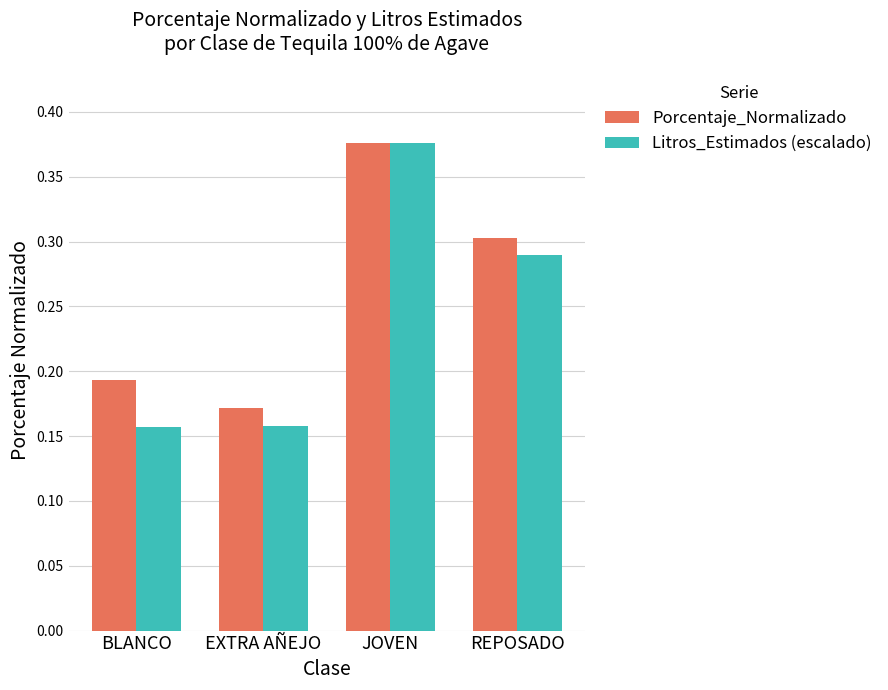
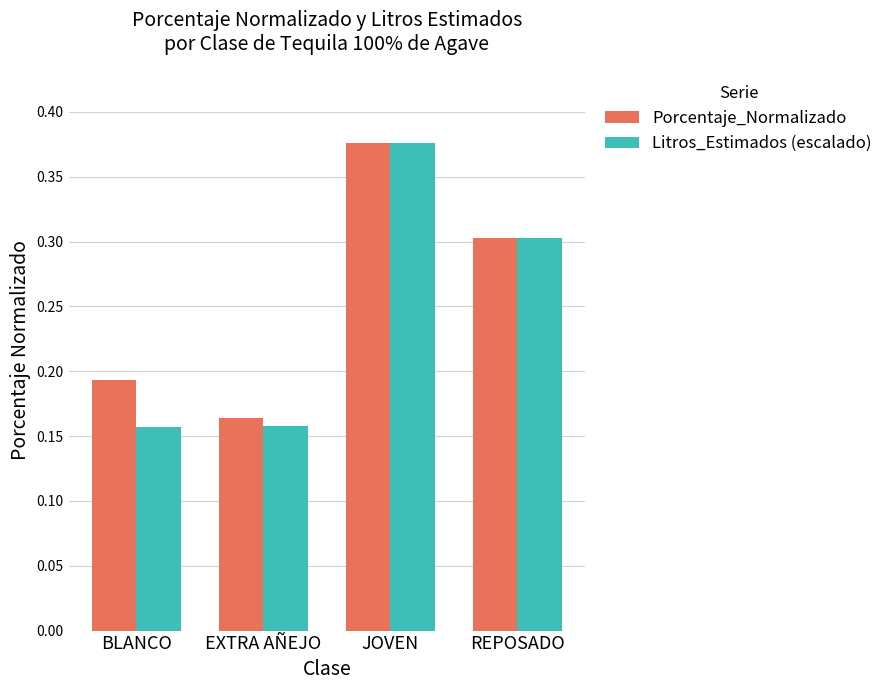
  {
    "Porcentaje_Normalizado": {
      "BLANCO": 0.193,
-     "EXTRA AÑEJO": 0.172,
+     "EXTRA AÑEJO": 0.164,
      "JOVEN": 0.376,
      "REPOSADO": 0.303
    },
    "Litros_Estimados (escalado)": {
      "BLANCO": 0.157,
      "EXTRA AÑEJO": 0.158,
      "JOVEN": 0.376,
-     "REPOSADO": 0.289
+     "REPOSADO": 0.303
    }
  }
